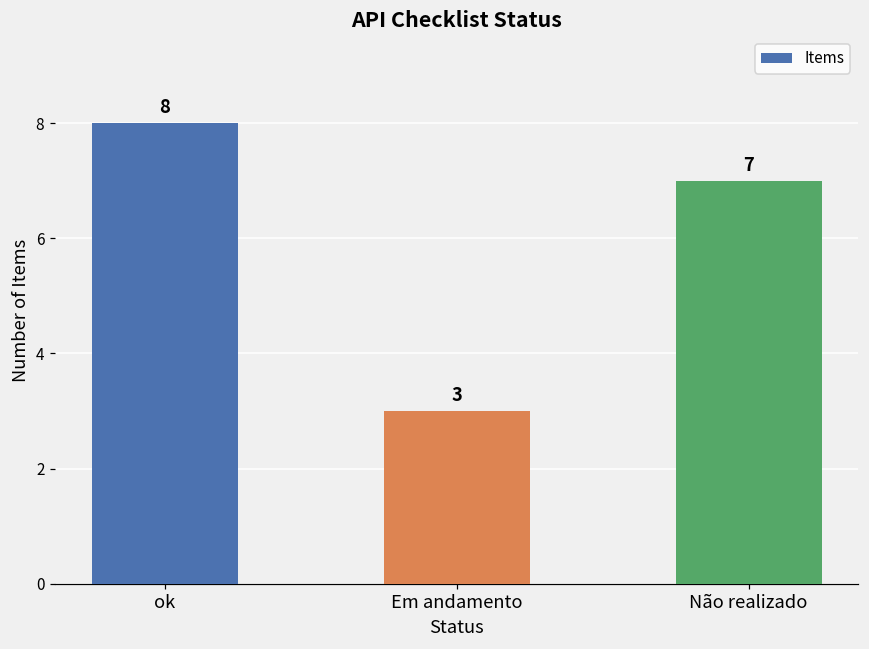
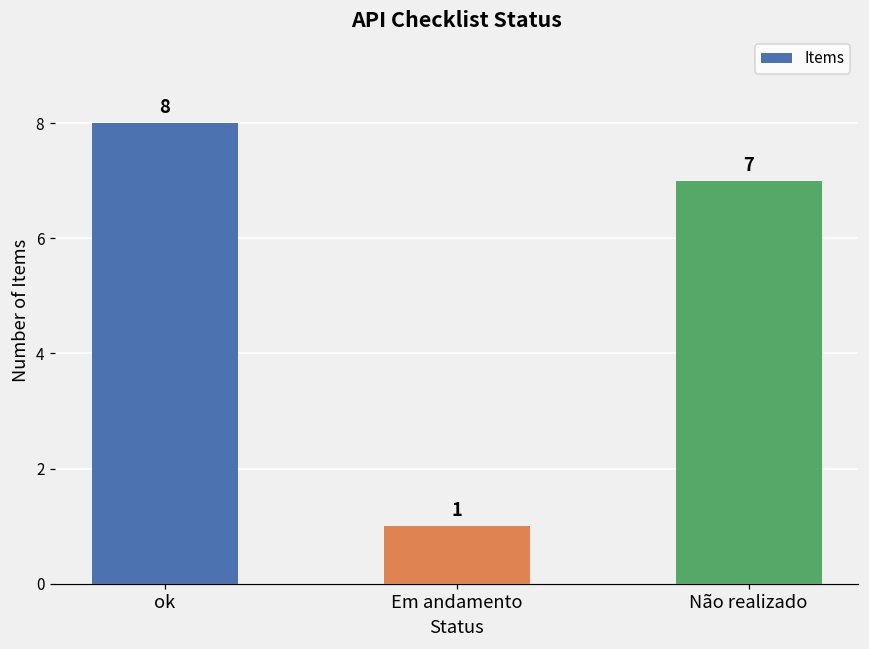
  {
    "ok": 8,
-   "Em andamento": 3,
+   "Em andamento": 1,
    "Não realizado": 7
  }
